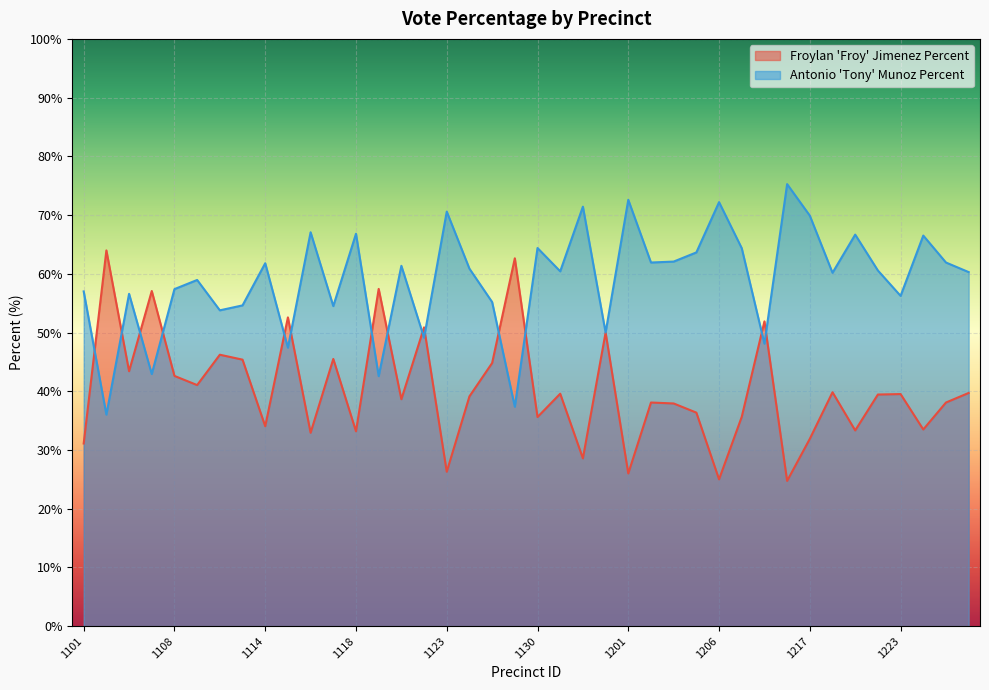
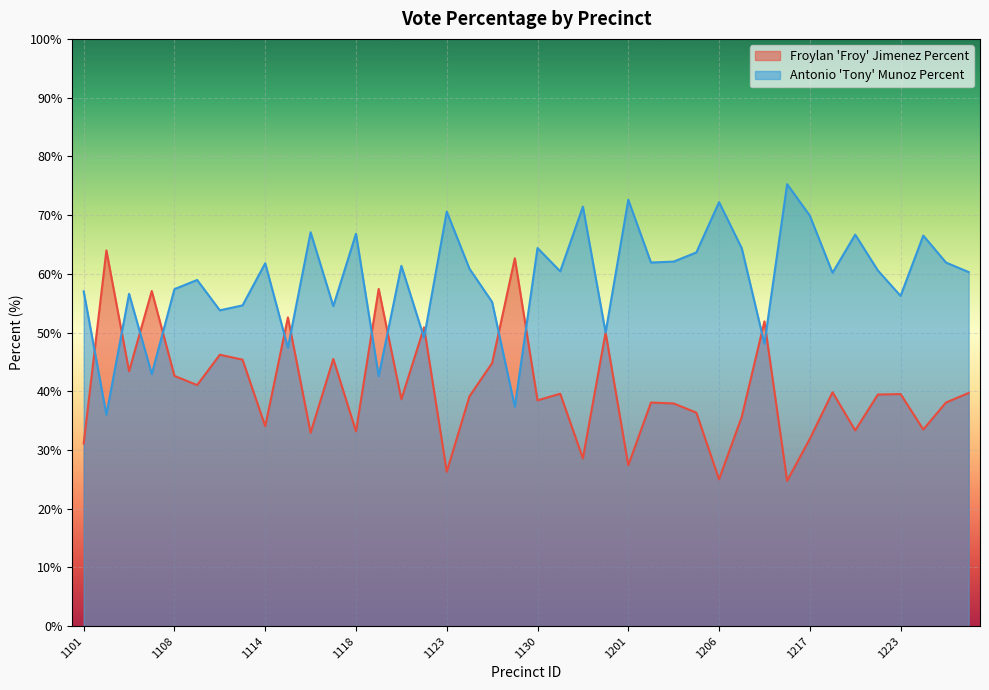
  {
    "Froylan 'Froy' Jimenez Percent": {
      "1101": "31%",
      "1108": "43%",
      "1114": "34%",
      "1118": "33%",
      "1123": "26%",
-     "1130": "36%",
-     "1201": "26%",
+     "1130": "38%",
+     "1201": "27%",
      "1206": "25%",
      "1217": "32%",
      "1223": "40%"
    },
    "Antonio 'Tony' Munoz Percent": {
      "1101": "57%",
      "1108": "57%",
      "1114": "62%",
      "1118": "67%",
      "1123": "71%",
      "1130": "64%",
      "1201": "73%",
      "1206": "72%",
      "1217": "70%",
      "1223": "56%"
    }
  }
